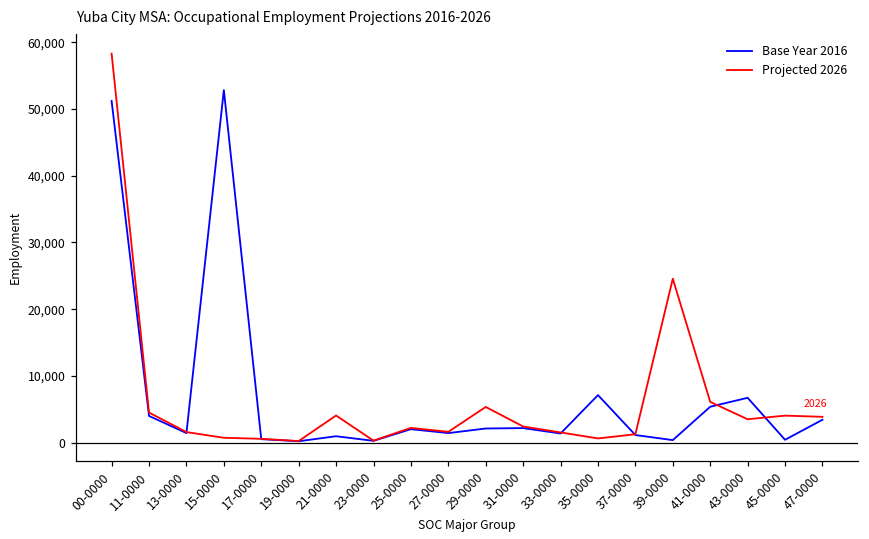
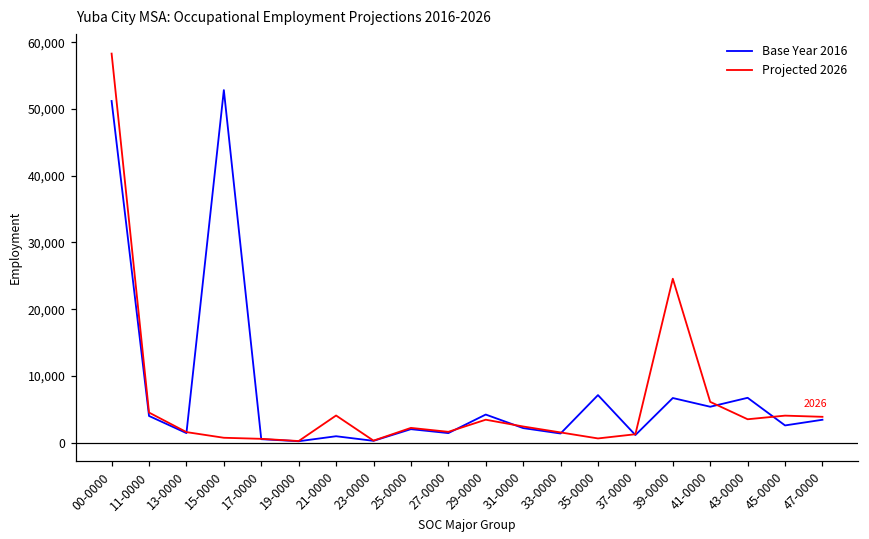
  {
    "Base Year 2016": {
      "00-0000": "51,000",
      "11-0000": "4,000",
      "15-0000": "53,000",
      "21-0000": "1,000",
-     "29-0000": "2,000",
+     "29-0000": "4,000",
      "35-0000": "7,000",
-     "39-0000": "0",
+     "39-0000": "7,000",
      "41-0000": "5,000",
      "43-0000": "7,000",
-     "45-0000": "0",
+     "45-0000": "3,000",
      "47-0000": "3,000"
    },
    "Projected 2026": {
      "00-0000": "58,000",
      "11-0000": "5,000",
      "15-0000": "1,000",
      "21-0000": "4,000",
-     "29-0000": "5,000",
+     "29-0000": "3,000",
      "35-0000": "1,000",
      "39-0000": "25,000",
      "41-0000": "6,000",
      "43-0000": "4,000",
      "45-0000": "4,000"
    }
  }
